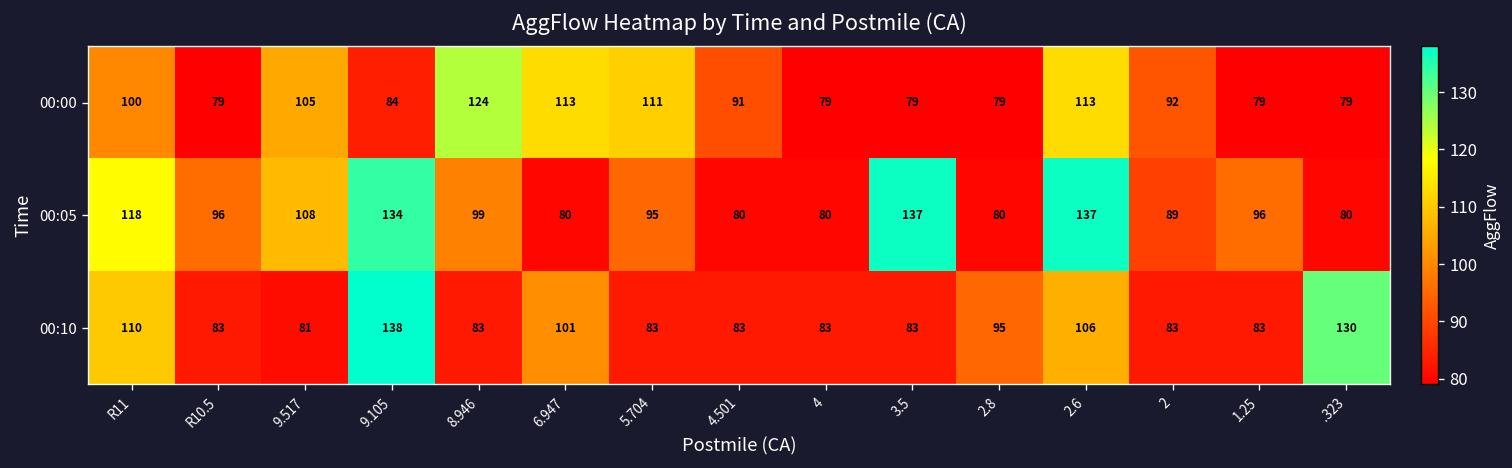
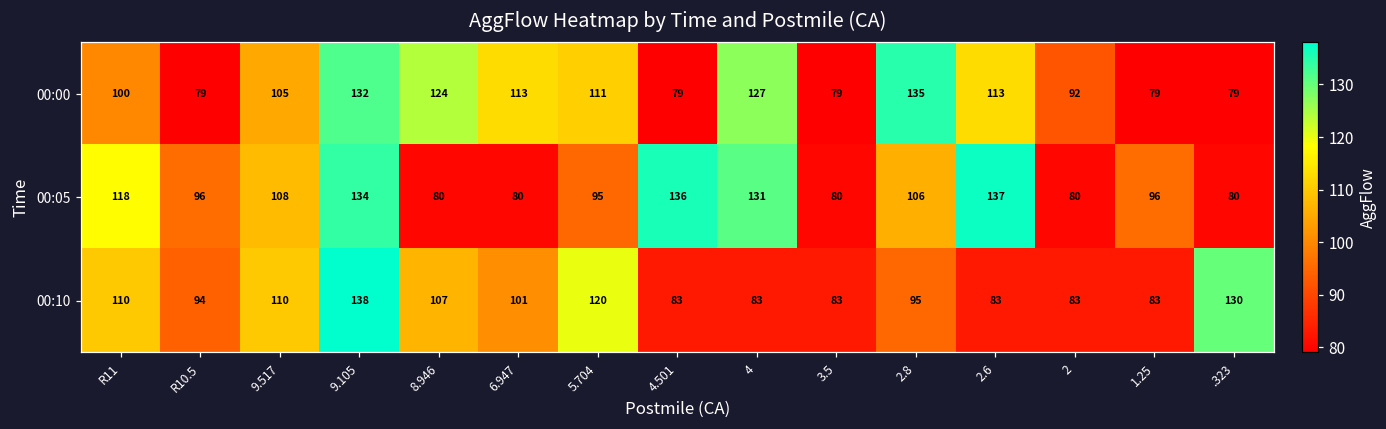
  {
    "00:00": {
      "R11": 100,
      "R10.5": 79,
      "9.517": 105,
-     "9.105": 84,
+     "9.105": 132,
      "8.946": 124,
      "6.947": 113,
      "5.704": 111,
-     "4.501": 91,
-     "4": 79,
+     "4.501": 79,
+     "4": 127,
      "3.5": 79,
-     "2.8": 79,
+     "2.8": 135,
      "2.6": 113,
      "2": 92,
      "1.25": 79,
      ".323": 79
    },
    "00:05": {
      "R11": 118,
      "R10.5": 96,
      "9.517": 108,
      "9.105": 134,
-     "8.946": 99,
+     "8.946": 80,
      "6.947": 80,
      "5.704": 95,
-     "4.501": 80,
-     "4": 80,
-     "3.5": 137,
-     "2.8": 80,
+     "4.501": 136,
+     "4": 131,
+     "3.5": 80,
+     "2.8": 106,
      "2.6": 137,
-     "2": 89,
+     "2": 80,
      "1.25": 96,
      ".323": 80
    },
    "00:10": {
      "R11": 110,
-     "R10.5": 83,
-     "9.517": 81,
+     "R10.5": 94,
+     "9.517": 110,
      "9.105": 138,
-     "8.946": 83,
+     "8.946": 107,
      "6.947": 101,
-     "5.704": 83,
+     "5.704": 120,
      "4.501": 83,
      "4": 83,
      "3.5": 83,
      "2.8": 95,
-     "2.6": 106,
+     "2.6": 83,
      "2": 83,
      "1.25": 83,
      ".323": 130
    }
  }
